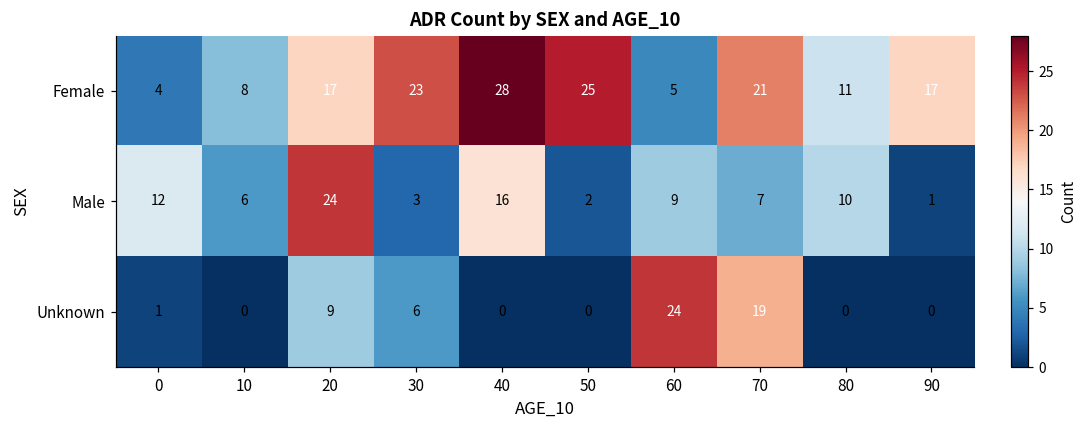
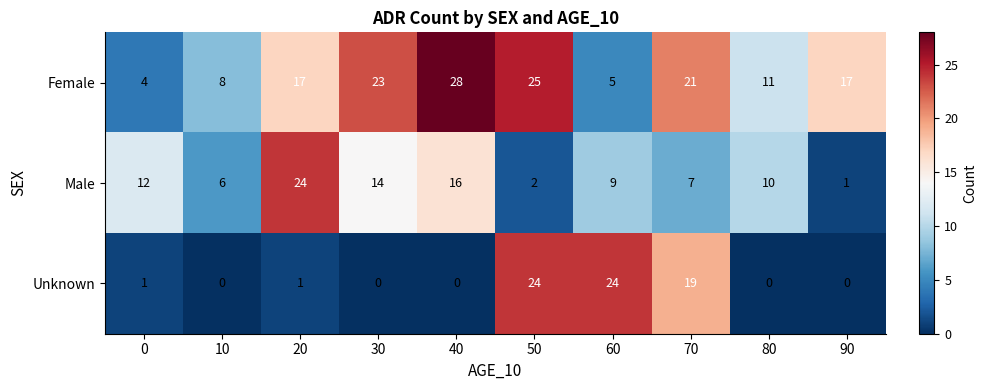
  {
    "Female": {
      "0": 4,
      "10": 8,
      "20": 17,
      "30": 23,
      "40": 28,
      "50": 25,
      "60": 5,
      "70": 21,
      "80": 11,
      "90": 17
    },
    "Male": {
      "0": 12,
      "10": 6,
      "20": 24,
-     "30": 3,
+     "30": 14,
      "40": 16,
      "50": 2,
      "60": 9,
      "70": 7,
      "80": 10,
      "90": 1
    },
    "Unknown": {
      "0": 1,
      "10": 0,
-     "20": 9,
-     "30": 6,
+     "20": 1,
+     "30": 0,
      "40": 0,
-     "50": 0,
+     "50": 24,
      "60": 24,
      "70": 19,
      "80": 0,
      "90": 0
    }
  }
